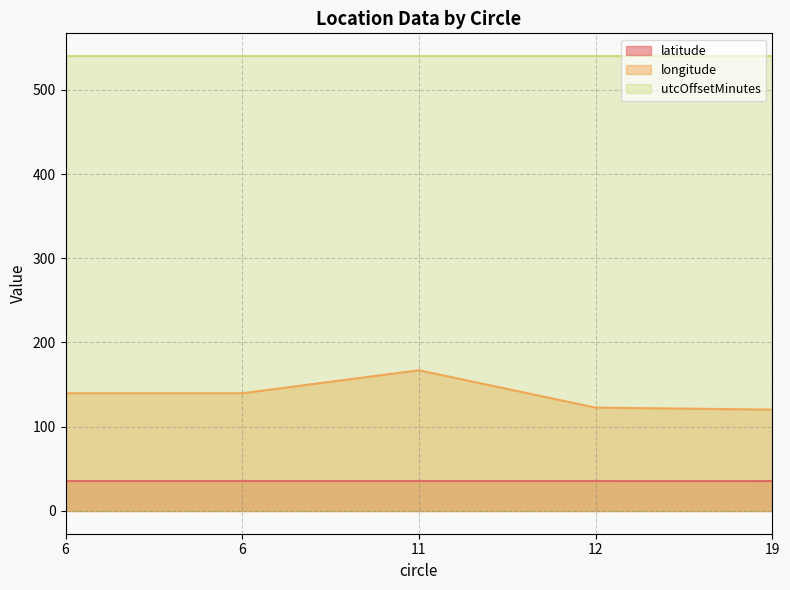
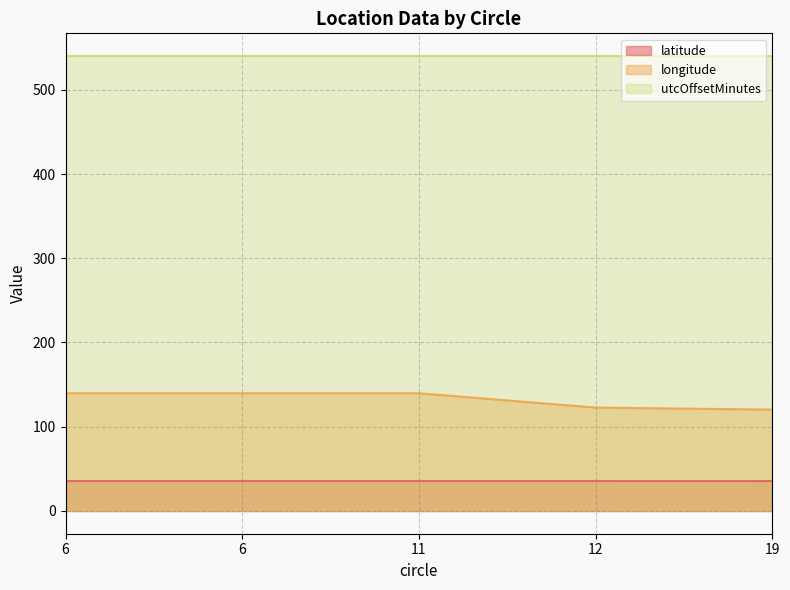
  {
    "latitude": {
      "11": 40,
      "12": 40,
      "19": 40
    },
    "longitude": {
-     "11": 170,
+     "11": 140,
      "12": 120,
      "19": 120
    },
    "utcOffsetMinutes": {
      "11": 540,
      "12": 540,
      "19": 540
    }
  }
